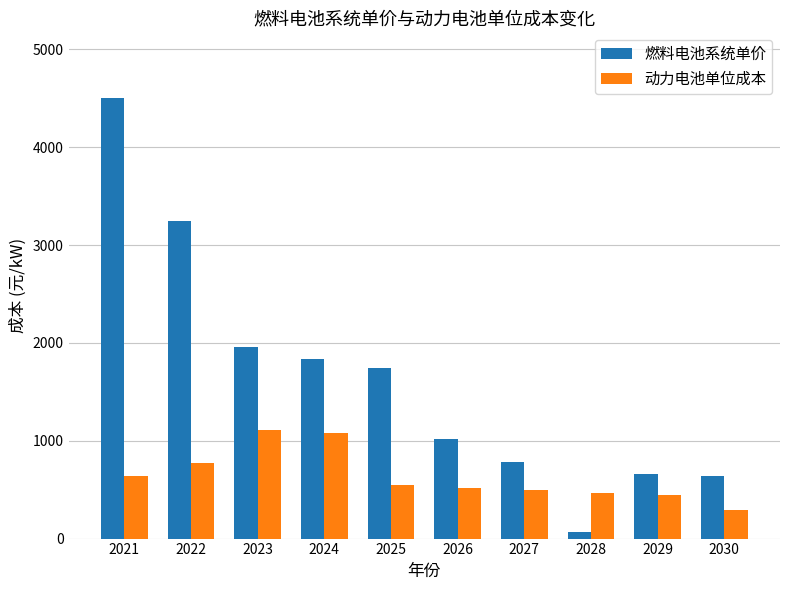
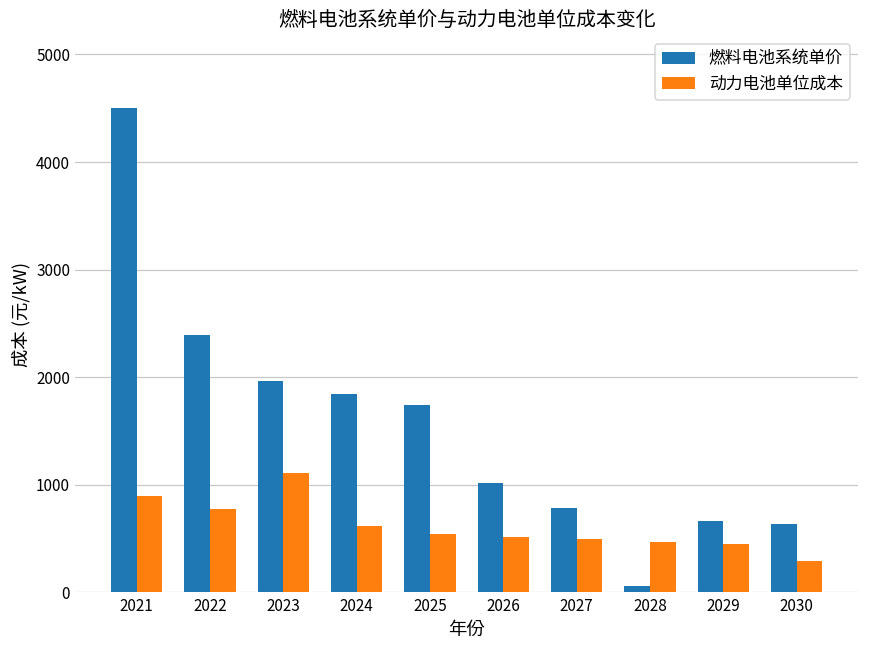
  {
    "燃料电池系统单价": {
      "2021": 4500,
-     "2022": 3200,
+     "2022": 2400,
      "2023": 2000,
      "2024": 1800,
      "2025": 1700,
      "2026": 1000,
      "2027": 800,
      "2028": 100,
      "2029": 700,
      "2030": 600
    },
    "动力电池单位成本": {
-     "2021": 600,
+     "2021": 900,
      "2022": 800,
      "2023": 1100,
-     "2024": 1100,
+     "2024": 600,
      "2025": 500,
      "2026": 500,
      "2027": 500,
      "2028": 500,
      "2029": 400,
      "2030": 300
    }
  }
